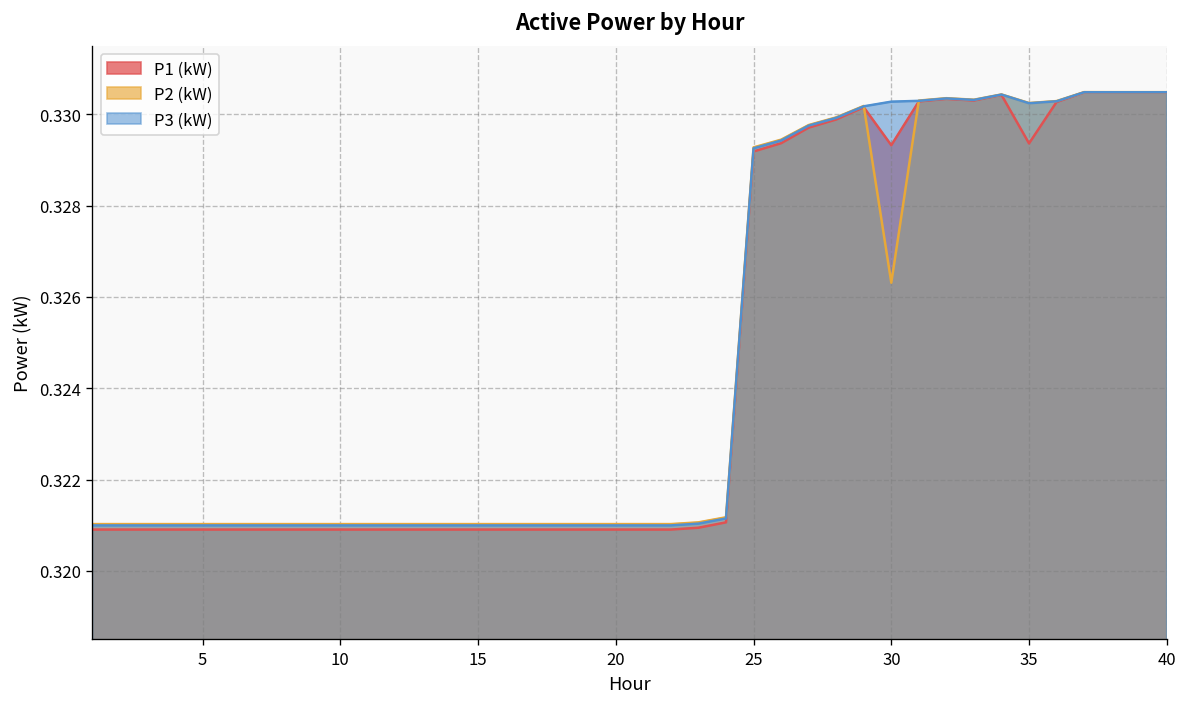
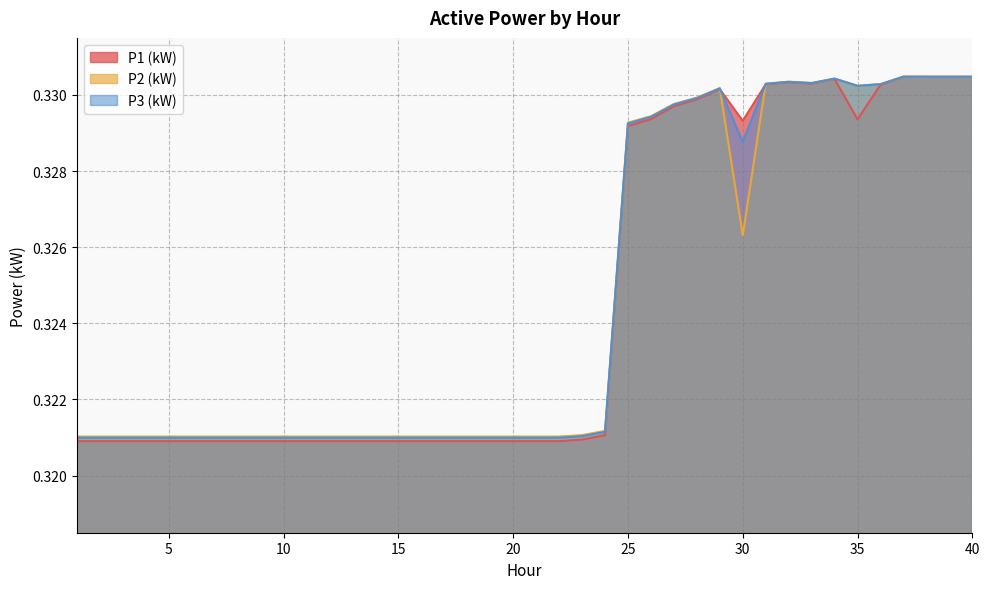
  {
    "P1 (kW)": {
      "5": 0.3209,
      "10": 0.3209,
      "15": 0.3209,
      "20": 0.3209,
      "25": 0.3292,
      "30": 0.3293,
      "35": 0.3294
    },
    "P2 (kW)": {
      "30": 0.3263
    },
    "P3 (kW)": {
-     "30": 0.3303
+     "30": 0.3288
    }
  }
